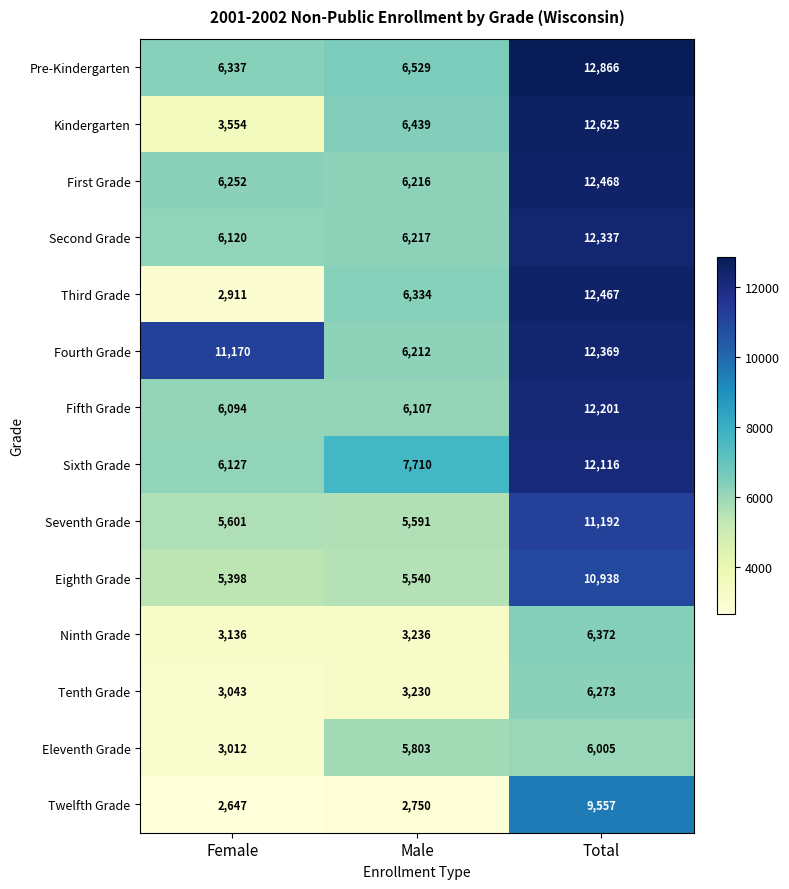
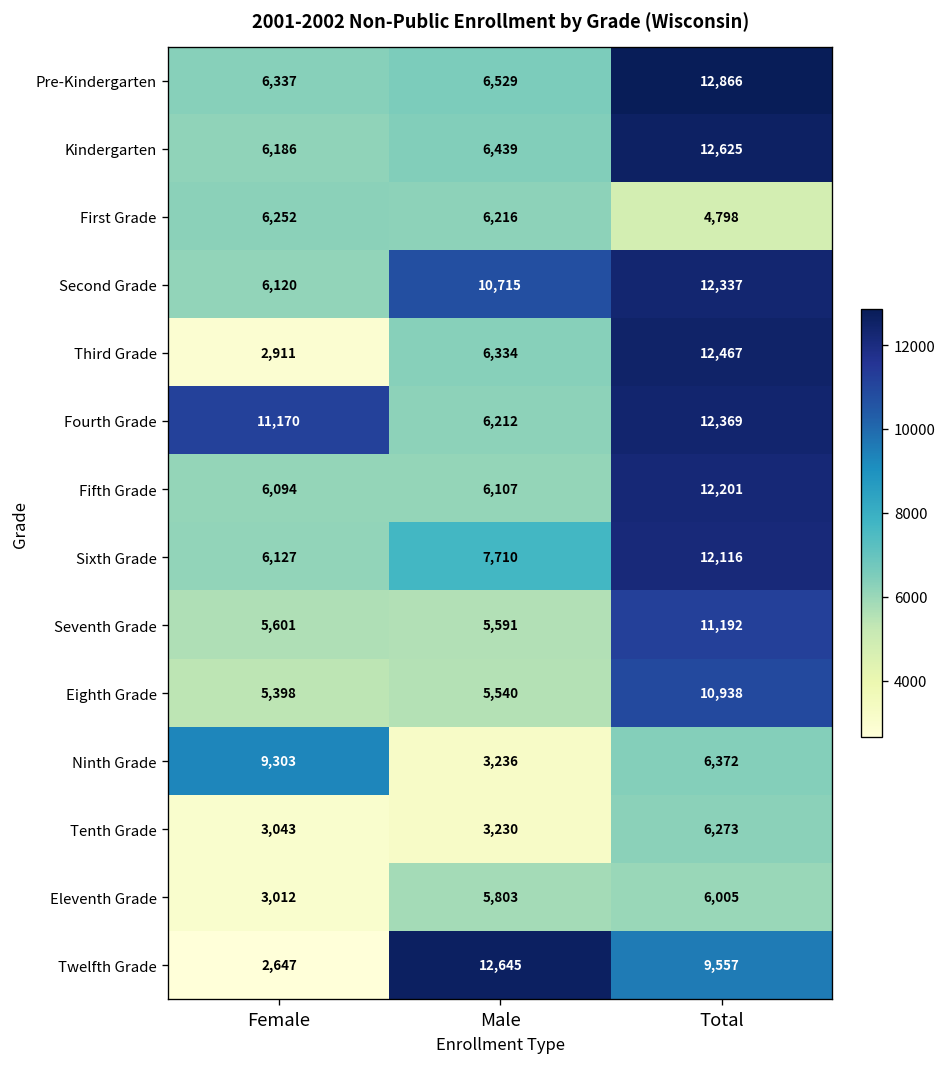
  {
    "Pre-Kindergarten": {
      "Female": "6,337",
      "Male": "6,529",
      "Total": "12,866"
    },
    "Kindergarten": {
-     "Female": "3,554",
+     "Female": "6,186",
      "Male": "6,439",
      "Total": "12,625"
    },
    "First Grade": {
      "Female": "6,252",
      "Male": "6,216",
-     "Total": "12,468"
+     "Total": "4,798"
    },
    "Second Grade": {
      "Female": "6,120",
-     "Male": "6,217",
+     "Male": "10,715",
      "Total": "12,337"
    },
    "Third Grade": {
      "Female": "2,911",
      "Male": "6,334",
      "Total": "12,467"
    },
    "Fourth Grade": {
      "Female": "11,170",
      "Male": "6,212",
      "Total": "12,369"
    },
    "Fifth Grade": {
      "Female": "6,094",
      "Male": "6,107",
      "Total": "12,201"
    },
    "Sixth Grade": {
      "Female": "6,127",
      "Male": "7,710",
      "Total": "12,116"
    },
    "Seventh Grade": {
      "Female": "5,601",
      "Male": "5,591",
      "Total": "11,192"
    },
    "Eighth Grade": {
      "Female": "5,398",
      "Male": "5,540",
      "Total": "10,938"
    },
    "Ninth Grade": {
-     "Female": "3,136",
+     "Female": "9,303",
      "Male": "3,236",
      "Total": "6,372"
    },
    "Tenth Grade": {
      "Female": "3,043",
      "Male": "3,230",
      "Total": "6,273"
    },
    "Eleventh Grade": {
      "Female": "3,012",
      "Male": "5,803",
      "Total": "6,005"
    },
    "Twelfth Grade": {
      "Female": "2,647",
-     "Male": "2,750",
+     "Male": "12,645",
      "Total": "9,557"
    }
  }
